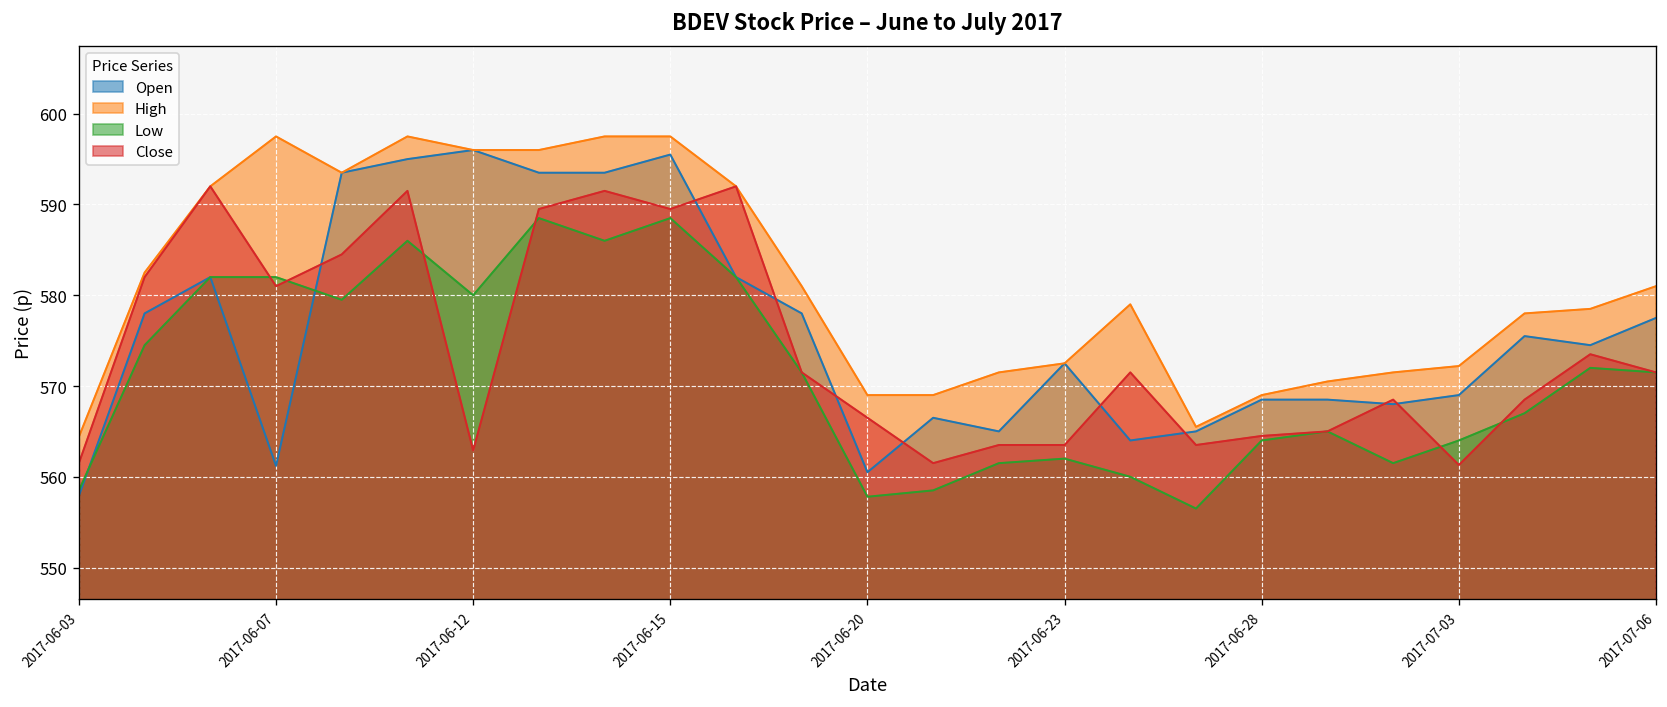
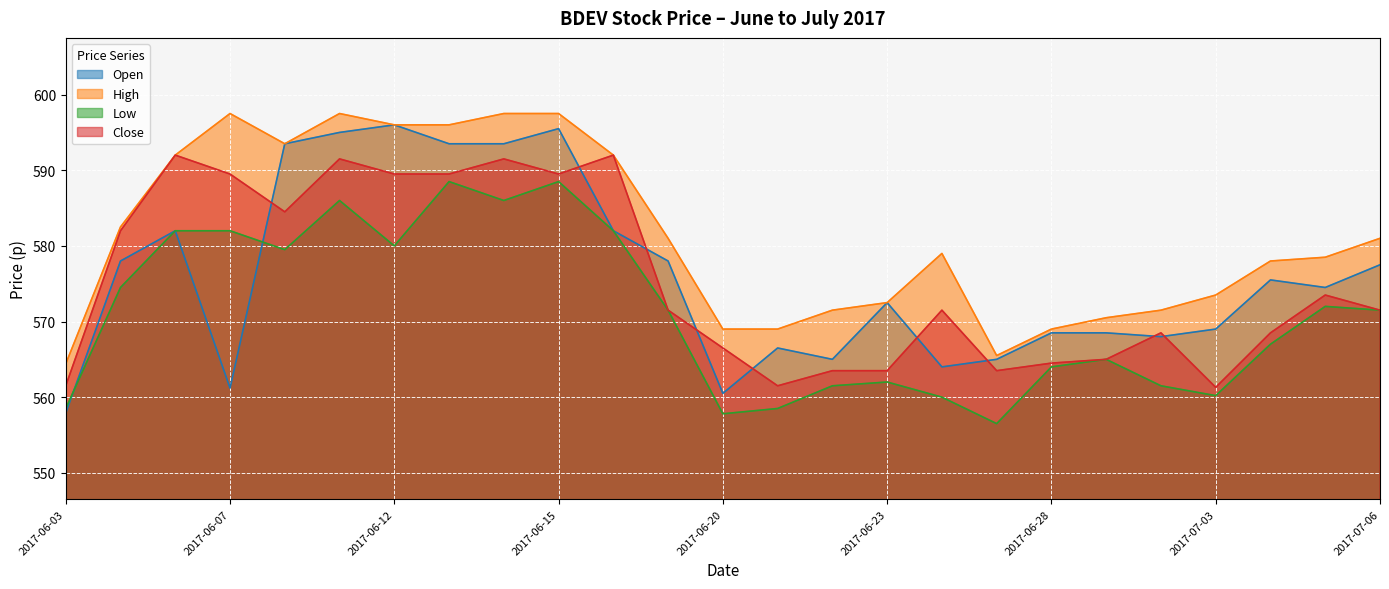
  {
    "Open": {
      "2017-06-03": 558,
      "2017-06-07": 561,
      "2017-06-15": 596,
      "2017-06-20": 561,
      "2017-06-28": 569,
      "2017-07-03": 569,
      "2017-07-06": 578
    },
    "High": {
      "2017-06-03": 564,
      "2017-06-07": 598,
      "2017-06-15": 598,
      "2017-06-20": 569,
      "2017-06-28": 569,
-     "2017-07-03": 572,
+     "2017-07-03": 574,
      "2017-07-06": 581
    },
    "Low": {
      "2017-06-03": 559,
      "2017-06-07": 582,
      "2017-06-12": 580,
      "2017-06-15": 589,
      "2017-06-20": 558,
      "2017-06-23": 562,
      "2017-06-28": 564,
-     "2017-07-03": 564
+     "2017-07-03": 560
    },
    "Close": {
      "2017-06-03": 562,
-     "2017-06-07": 581,
-     "2017-06-12": 563,
+     "2017-06-07": 590,
+     "2017-06-12": 590,
      "2017-06-15": 590,
      "2017-06-20": 567,
      "2017-06-23": 564,
      "2017-06-28": 565,
      "2017-07-03": 561
    }
  }
